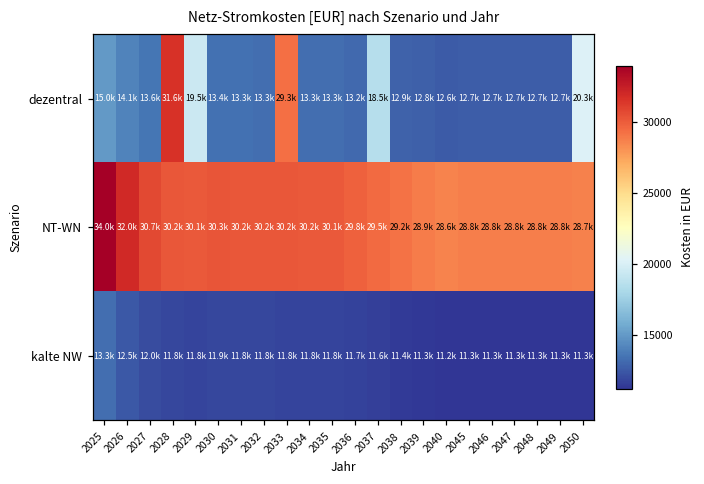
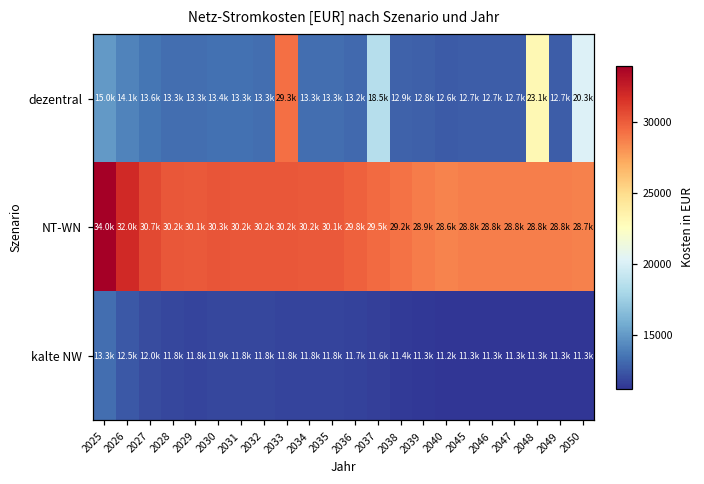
  {
    "dezentral": {
      "2025": "15.0k",
      "2026": "14.1k",
      "2027": "13.6k",
-     "2028": "31.6k",
-     "2029": "19.5k",
+     "2028": "13.3k",
+     "2029": "13.3k",
      "2030": "13.4k",
      "2031": "13.3k",
      "2032": "13.3k",
      "2033": "29.3k",
      "2034": "13.3k",
      "2035": "13.3k",
      "2036": "13.2k",
      "2037": "18.5k",
      "2038": "12.9k",
      "2039": "12.8k",
      "2040": "12.6k",
      "2045": "12.7k",
      "2046": "12.7k",
      "2047": "12.7k",
-     "2048": "12.7k",
+     "2048": "23.1k",
      "2049": "12.7k",
      "2050": "20.3k"
    },
    "NT-WN": {
      "2025": "34.0k",
      "2026": "32.0k",
      "2027": "30.7k",
      "2028": "30.2k",
      "2029": "30.1k",
      "2030": "30.3k",
      "2031": "30.2k",
      "2032": "30.2k",
      "2033": "30.2k",
      "2034": "30.2k",
      "2035": "30.1k",
      "2036": "29.8k",
      "2037": "29.5k",
      "2038": "29.2k",
      "2039": "28.9k",
      "2040": "28.6k",
      "2045": "28.8k",
      "2046": "28.8k",
      "2047": "28.8k",
      "2048": "28.8k",
      "2049": "28.8k",
      "2050": "28.7k"
    },
    "kalte NW": {
      "2025": "13.3k",
      "2026": "12.5k",
      "2027": "12.0k",
      "2028": "11.8k",
      "2029": "11.8k",
      "2030": "11.9k",
      "2031": "11.8k",
      "2032": "11.8k",
      "2033": "11.8k",
      "2034": "11.8k",
      "2035": "11.8k",
      "2036": "11.7k",
      "2037": "11.6k",
      "2038": "11.4k",
      "2039": "11.3k",
      "2040": "11.2k",
      "2045": "11.3k",
      "2046": "11.3k",
      "2047": "11.3k",
      "2048": "11.3k",
      "2049": "11.3k",
      "2050": "11.3k"
    }
  }
